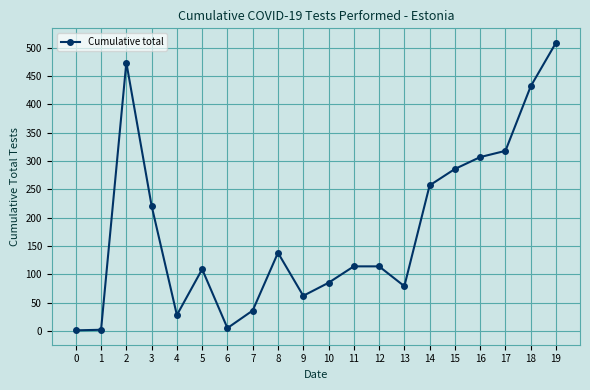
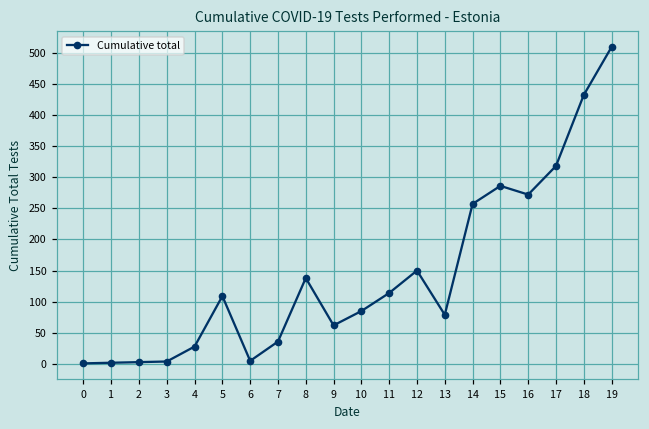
  {
    "0": 0,
    "1": 0,
-   "2": 470,
-   "3": 220,
+   "2": 0,
+   "3": 0,
    "4": 30,
    "5": 110,
    "6": 10,
    "7": 40,
    "8": 140,
    "9": 60,
    "10": 90,
    "11": 110,
-   "12": 110,
+   "12": 150,
    "13": 80,
    "14": 260,
    "15": 290,
-   "16": 310,
+   "16": 270,
    "17": 320,
    "18": 430,
    "19": 510
  }
